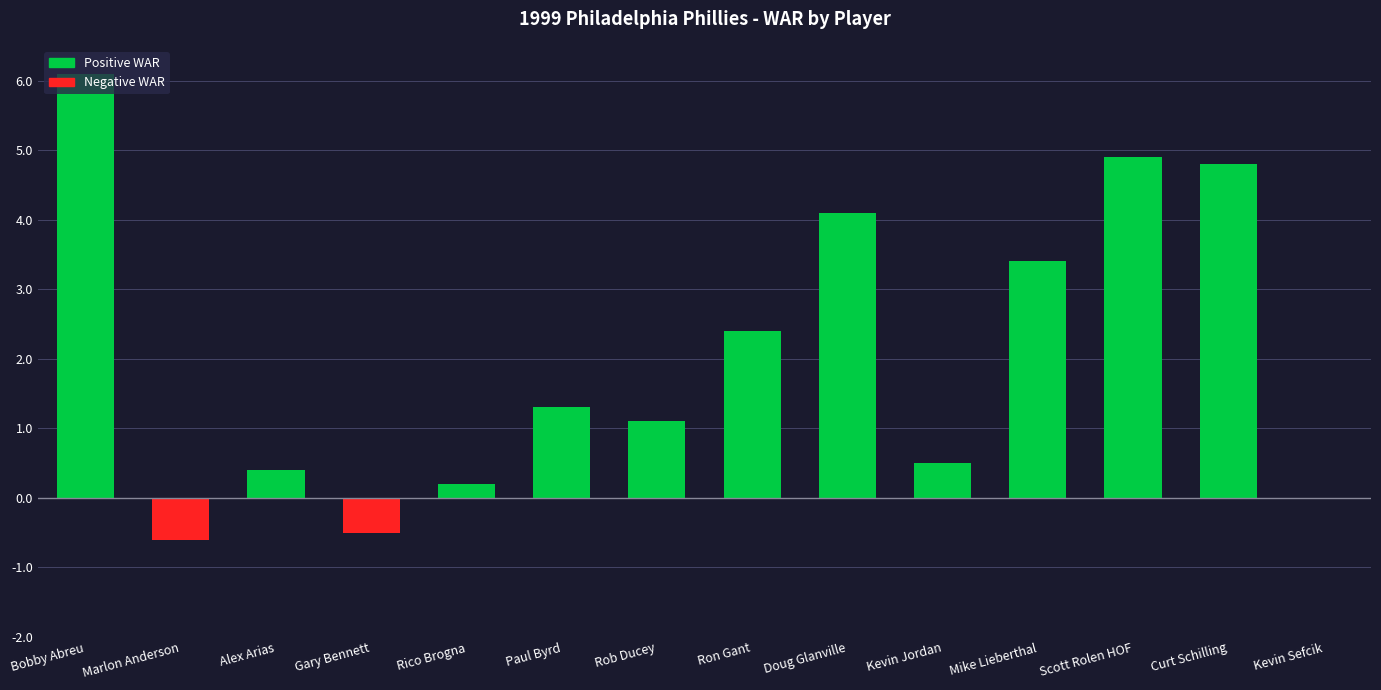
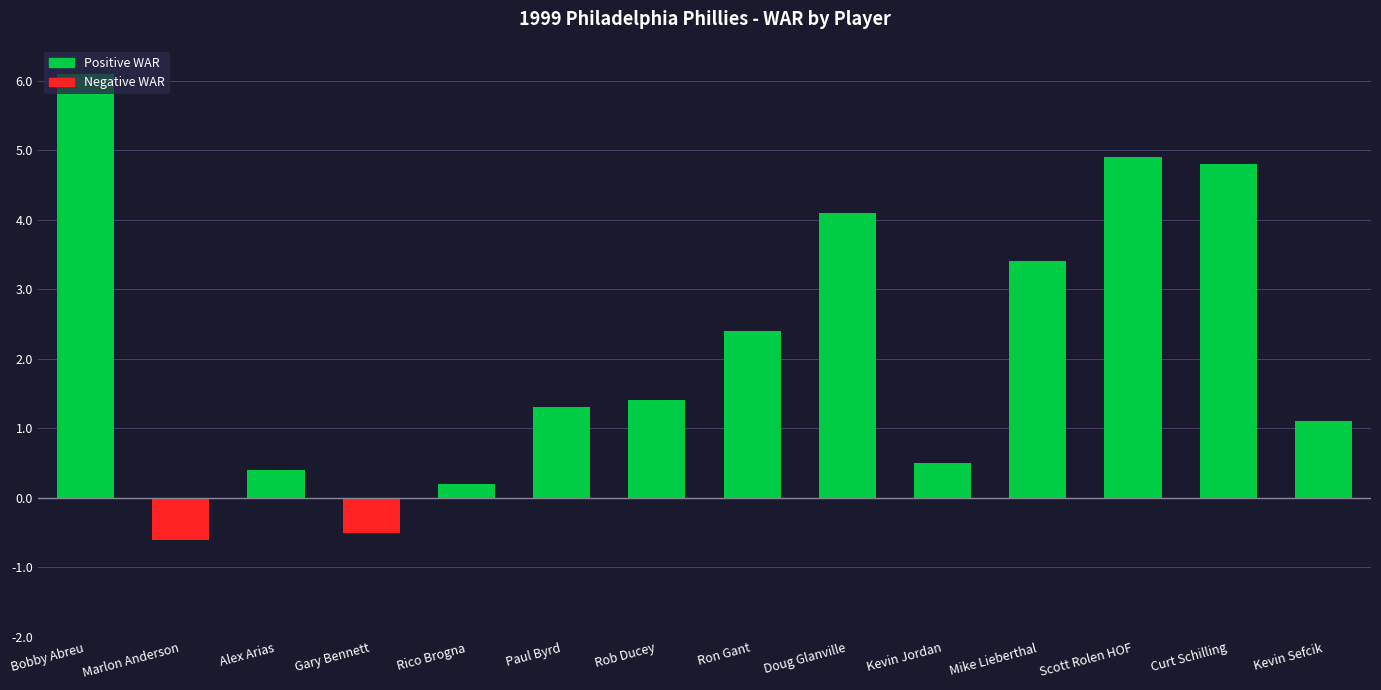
  {
    "Marlon Anderson": -0.6,
    "Alex Arias": 0.4,
    "Gary Bennett": -0.5,
    "Rico Brogna": 0.2,
    "Paul Byrd": 1.3,
-   "Rob Ducey": 1.1,
+   "Rob Ducey": 1.4,
    "Ron Gant": 2.4,
    "Doug Glanville": 4.1,
    "Kevin Jordan": 0.5,
    "Mike Lieberthal": 3.4,
    "Scott Rolen HOF": 4.9,
    "Curt Schilling": 4.8,
-   "Kevin Sefcik": 0.0
+   "Kevin Sefcik": 1.1
  }
